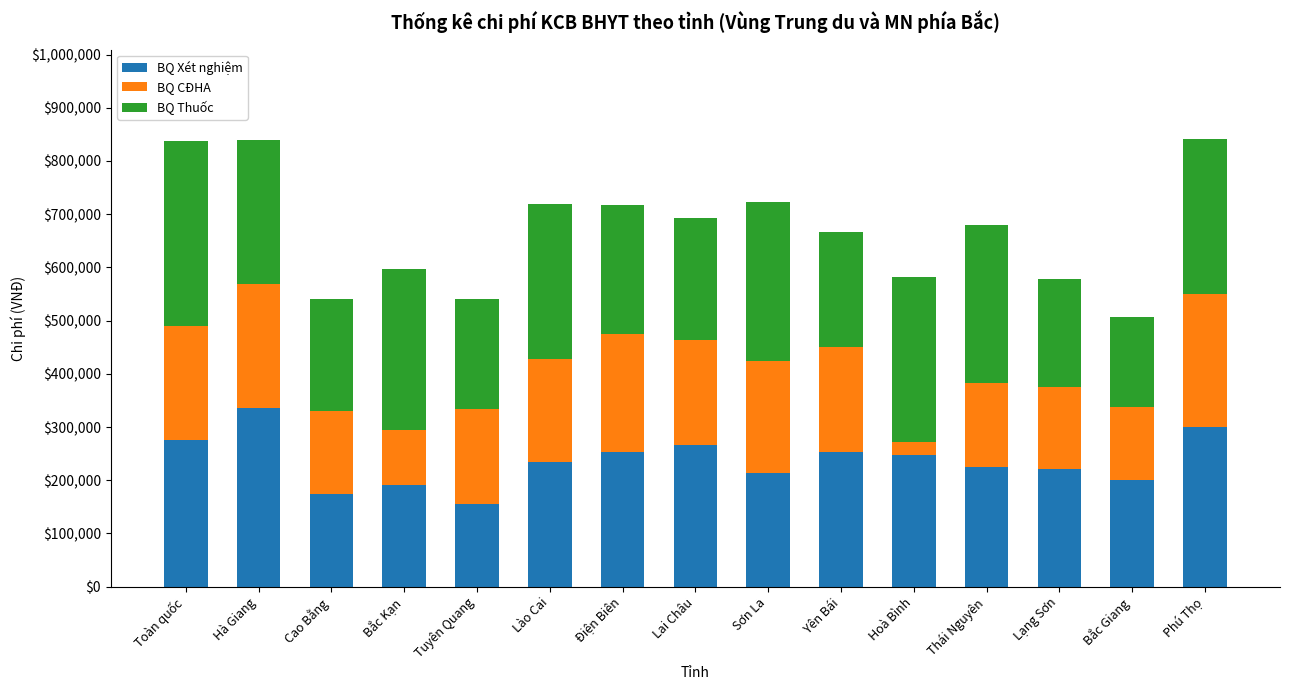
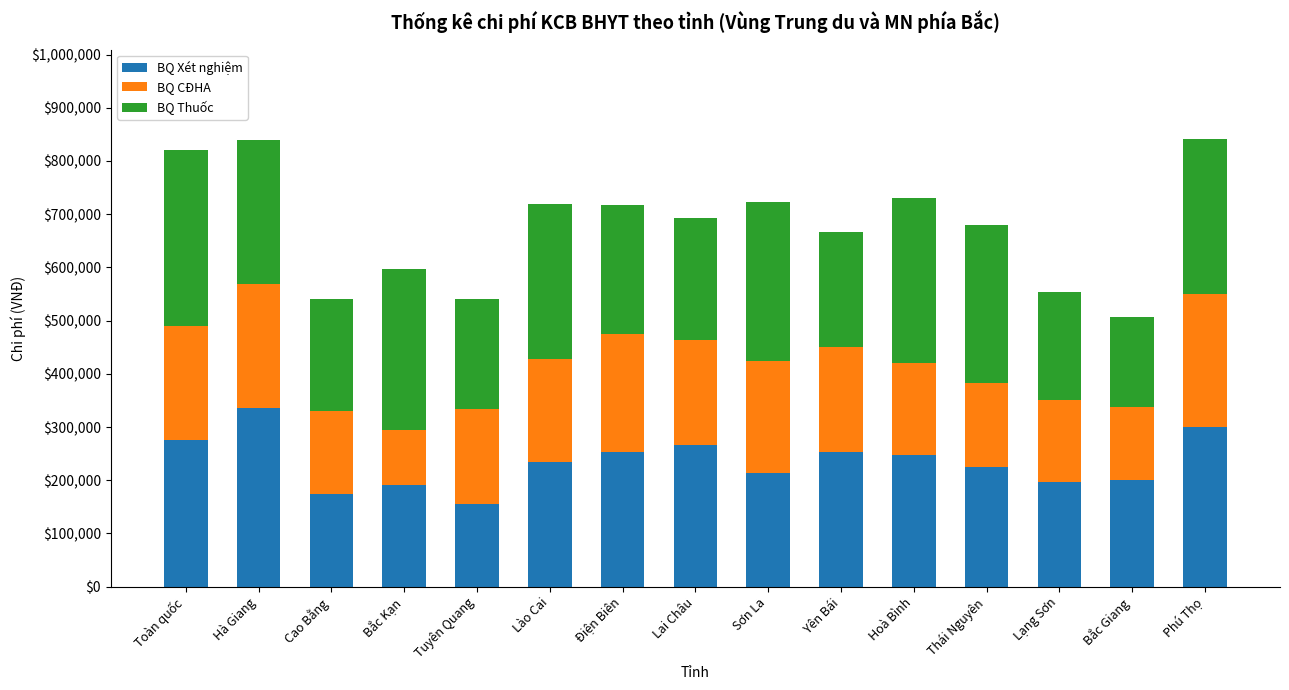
  {
    "BQ Xét nghiệm": {
      "Toàn quốc": "$280,000",
      "Hà Giang": "$340,000",
      "Cao Bằng": "$170,000",
      "Bắc Kạn": "$190,000",
      "Tuyên Quang": "$160,000",
      "Lào Cai": "$230,000",
      "Điện Biên": "$250,000",
      "Lai Châu": "$270,000",
      "Sơn La": "$210,000",
      "Yên Bái": "$250,000",
      "Hoà Bình": "$250,000",
      "Thái Nguyên": "$230,000",
-     "Lạng Sơn": "$220,000",
+     "Lạng Sơn": "$200,000",
      "Bắc Giang": "$200,000",
      "Phú Thọ": "$300,000"
    },
    "BQ CĐHA": {
      "Toàn quốc": "$210,000",
      "Hà Giang": "$230,000",
      "Cao Bằng": "$160,000",
      "Bắc Kạn": "$100,000",
      "Tuyên Quang": "$180,000",
      "Lào Cai": "$190,000",
      "Điện Biên": "$220,000",
      "Lai Châu": "$200,000",
      "Sơn La": "$210,000",
      "Yên Bái": "$200,000",
-     "Hoà Bình": "$20,000",
+     "Hoà Bình": "$170,000",
      "Thái Nguyên": "$160,000",
      "Lạng Sơn": "$160,000",
      "Bắc Giang": "$140,000",
      "Phú Thọ": "$250,000"
    },
    "BQ Thuốc": {
-     "Toàn quốc": "$350,000",
+     "Toàn quốc": "$330,000",
      "Hà Giang": "$270,000",
      "Cao Bằng": "$210,000",
      "Bắc Kạn": "$300,000",
      "Tuyên Quang": "$210,000",
      "Lào Cai": "$290,000",
      "Điện Biên": "$240,000",
      "Lai Châu": "$230,000",
      "Sơn La": "$300,000",
      "Yên Bái": "$220,000",
      "Hoà Bình": "$310,000",
      "Thái Nguyên": "$300,000",
      "Lạng Sơn": "$200,000",
      "Bắc Giang": "$170,000",
      "Phú Thọ": "$290,000"
    }
  }
